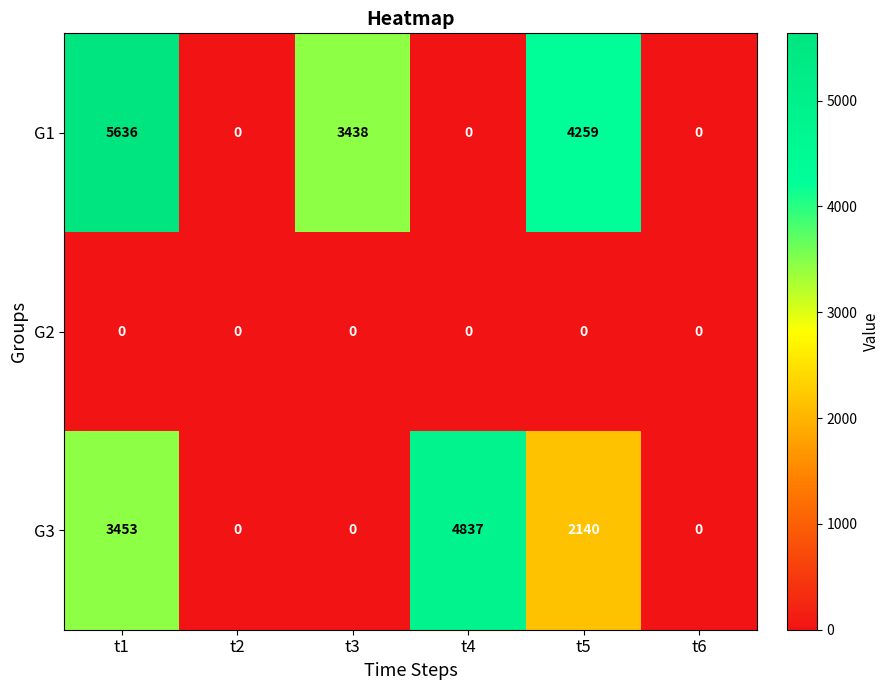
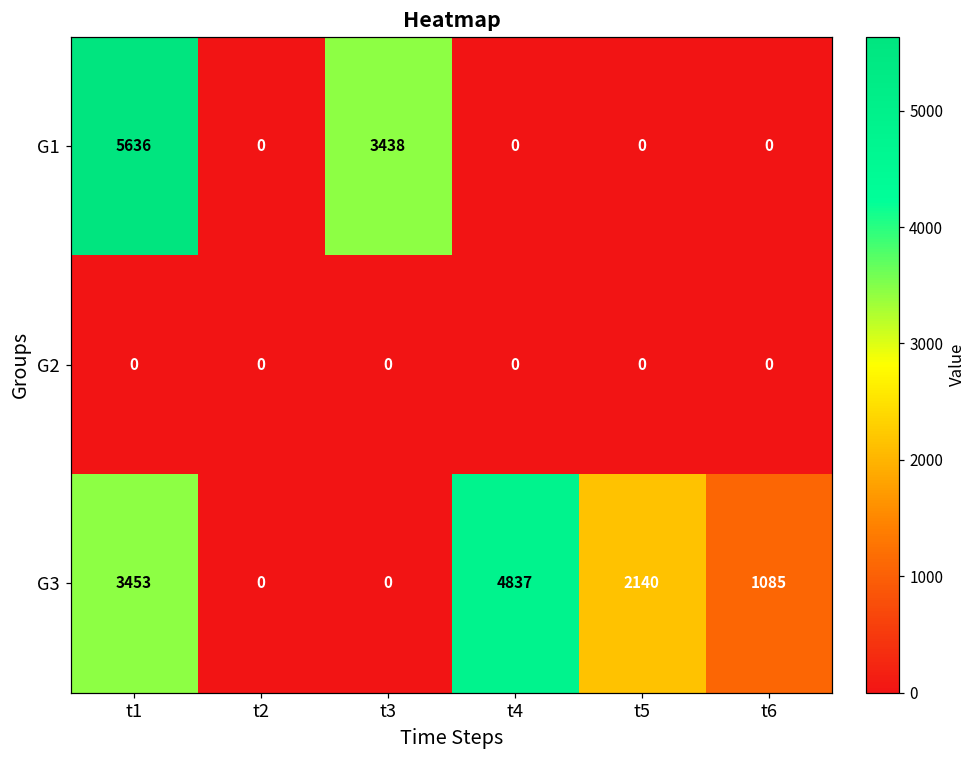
  {
    "G1": {
      "t1": 5636,
      "t2": 0,
      "t3": 3438,
      "t4": 0,
-     "t5": 4259,
+     "t5": 0,
      "t6": 0
    },
    "G2": {
      "t1": 0,
      "t2": 0,
      "t3": 0,
      "t4": 0,
      "t5": 0,
      "t6": 0
    },
    "G3": {
      "t1": 3453,
      "t2": 0,
      "t3": 0,
      "t4": 4837,
      "t5": 2140,
-     "t6": 0
+     "t6": 1085
    }
  }
